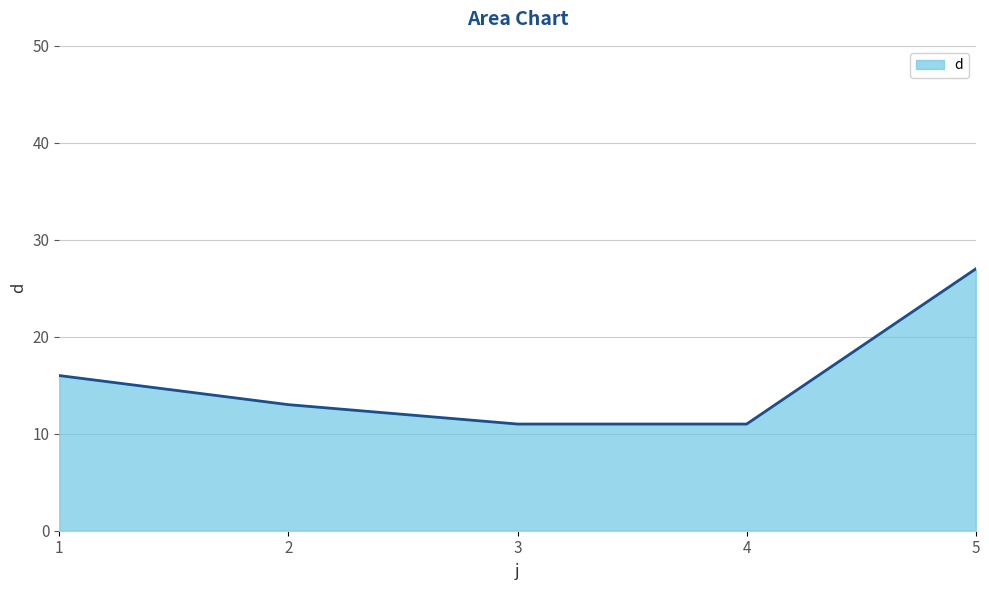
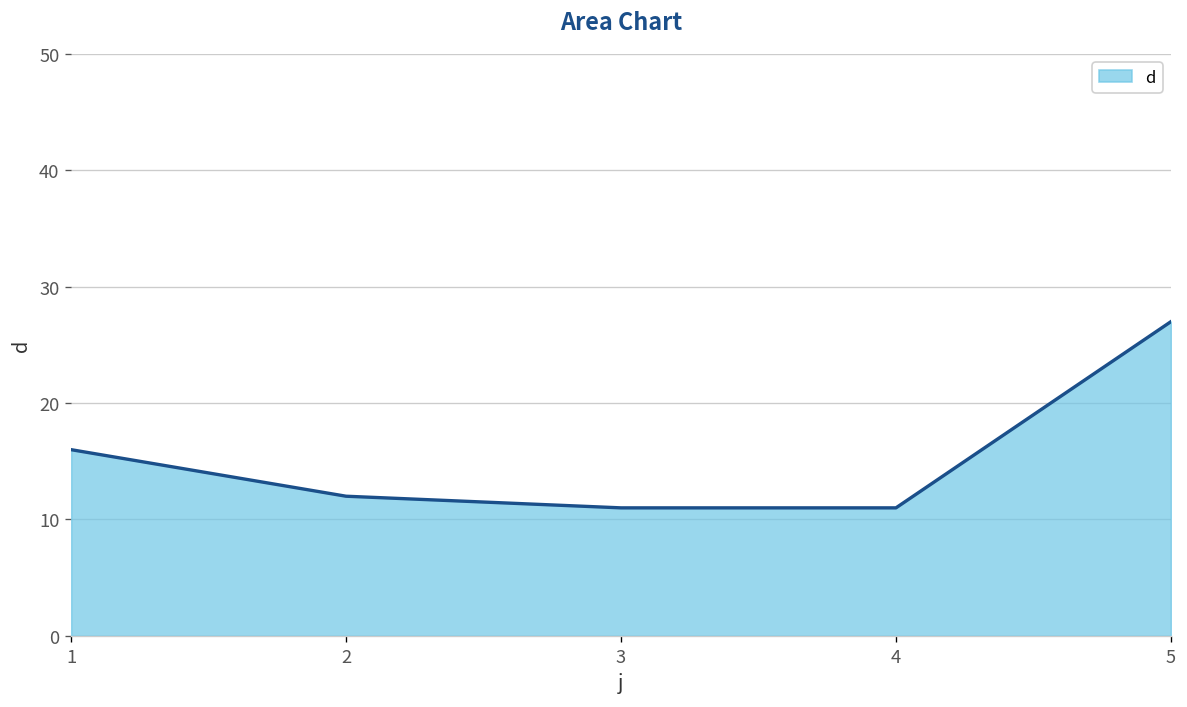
  {
    "1": 16,
-   "2": 13,
+   "2": 12,
    "3": 11,
    "4": 11,
    "5": 27
  }
